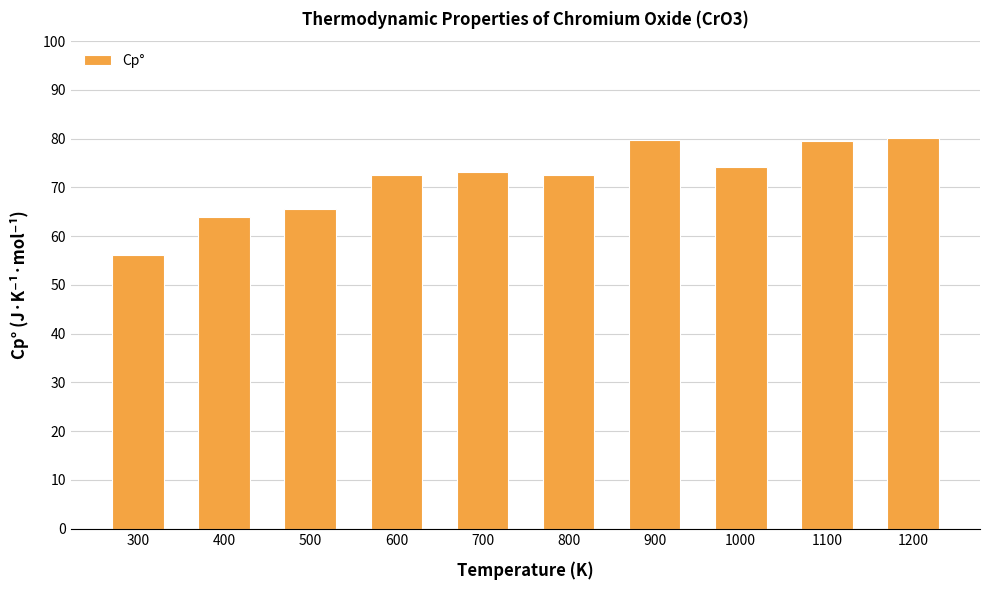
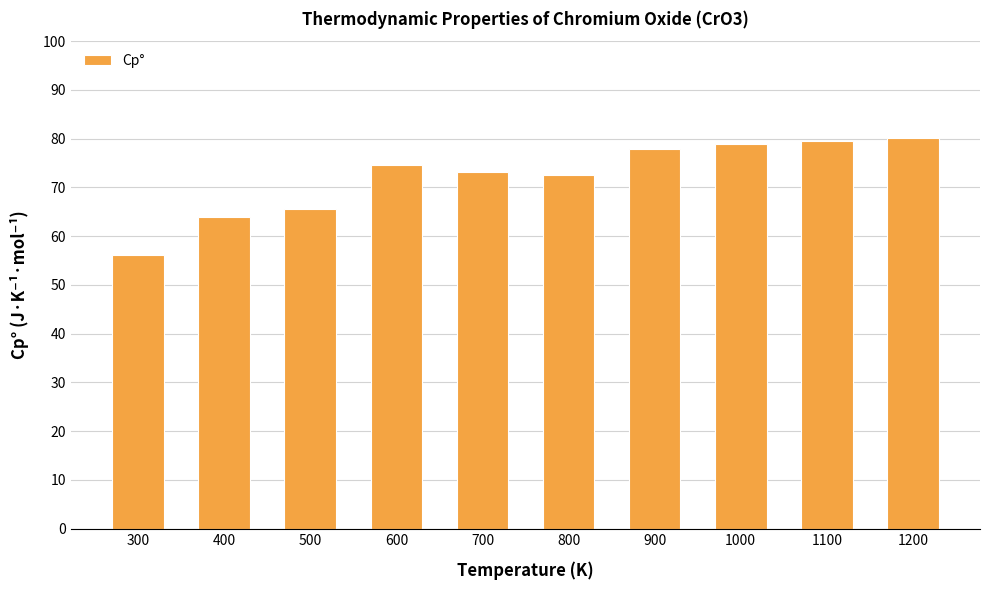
  {
    "300": 56,
    "400": 64,
    "500": 66,
-   "600": 73,
+   "600": 75,
    "700": 73,
    "800": 73,
-   "900": 80,
-   "1000": 74,
+   "900": 78,
+   "1000": 79,
    "1100": 80,
    "1200": 80
  }
